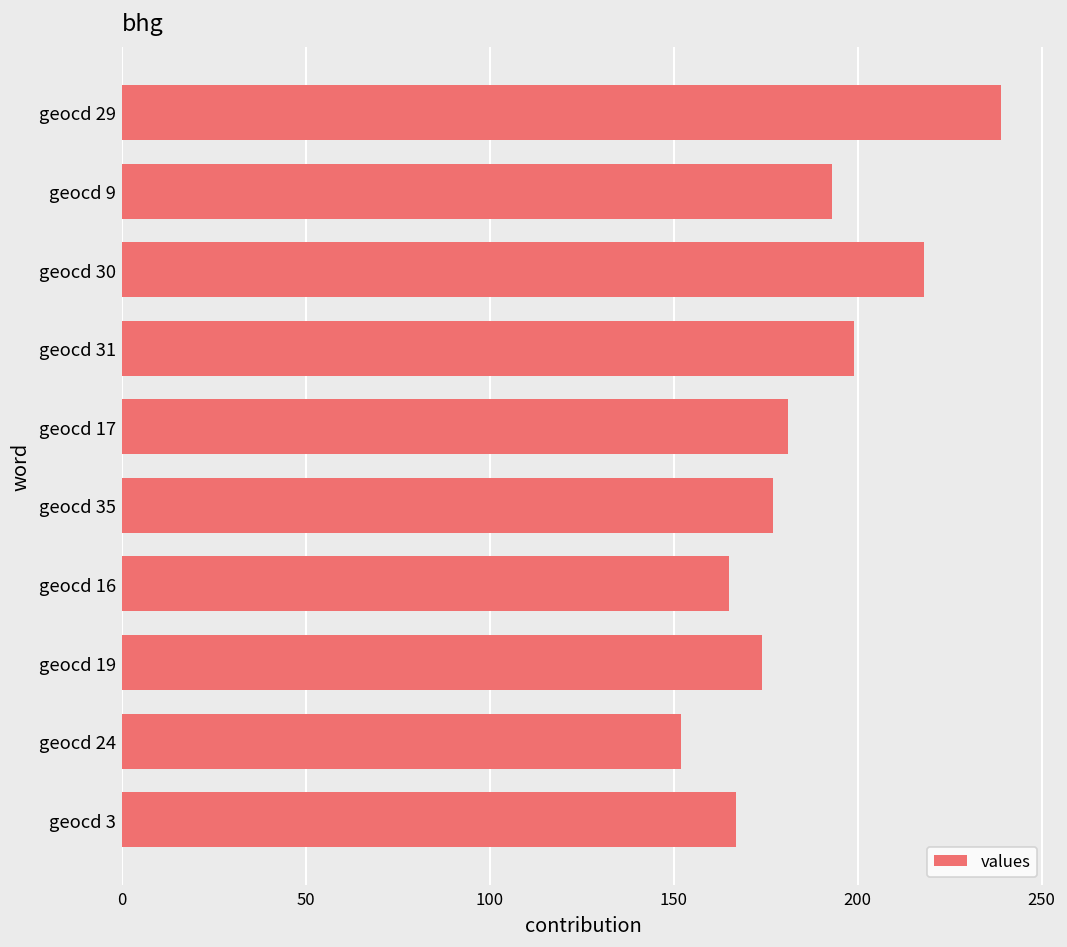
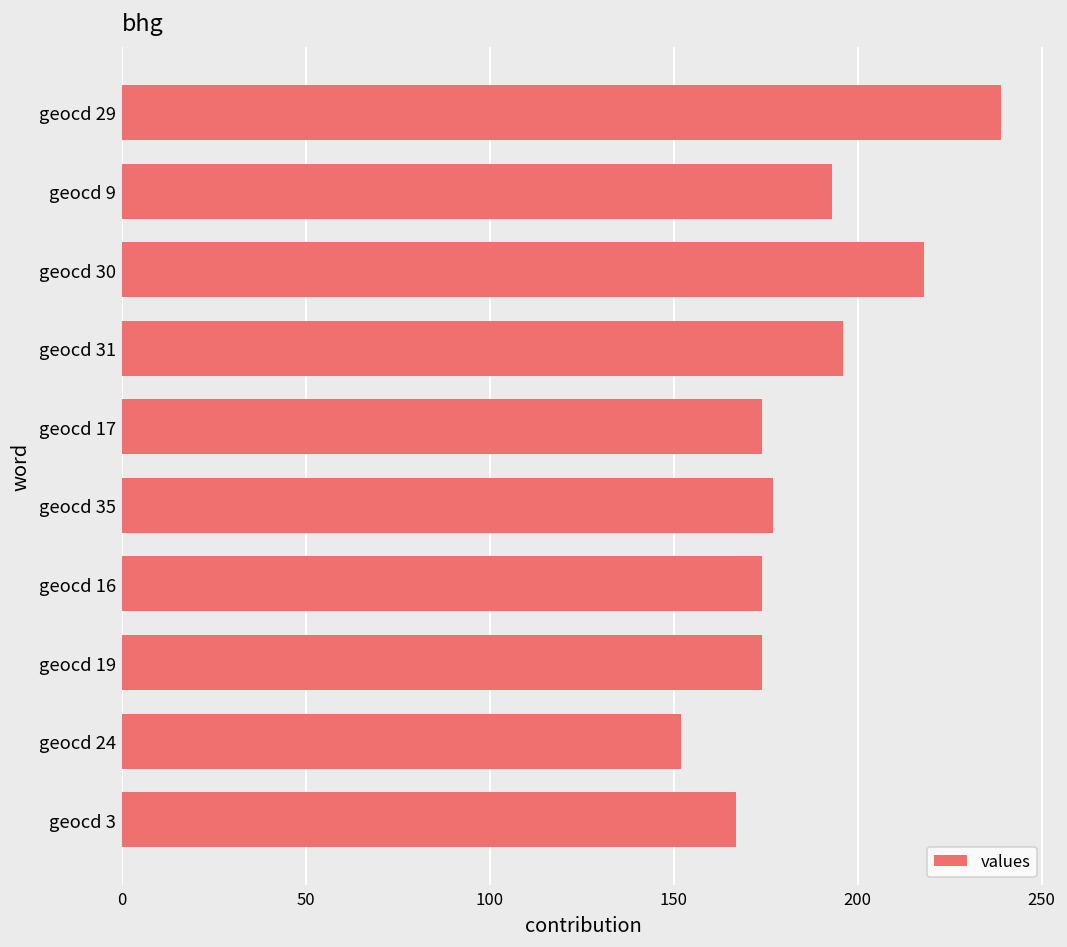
  {
    "geocd 29": 239,
    "geocd 9": 193,
    "geocd 30": 218,
-   "geocd 31": 199,
-   "geocd 17": 181,
+   "geocd 31": 196,
+   "geocd 17": 174,
    "geocd 35": 177,
-   "geocd 16": 165,
+   "geocd 16": 174,
    "geocd 19": 174,
    "geocd 24": 152,
    "geocd 3": 167
  }
